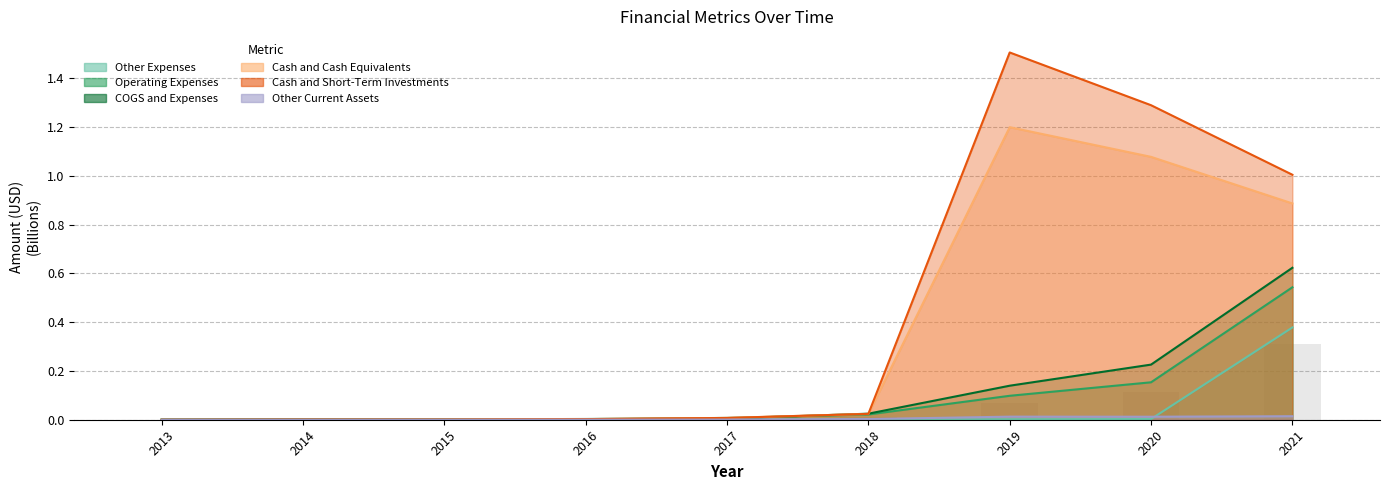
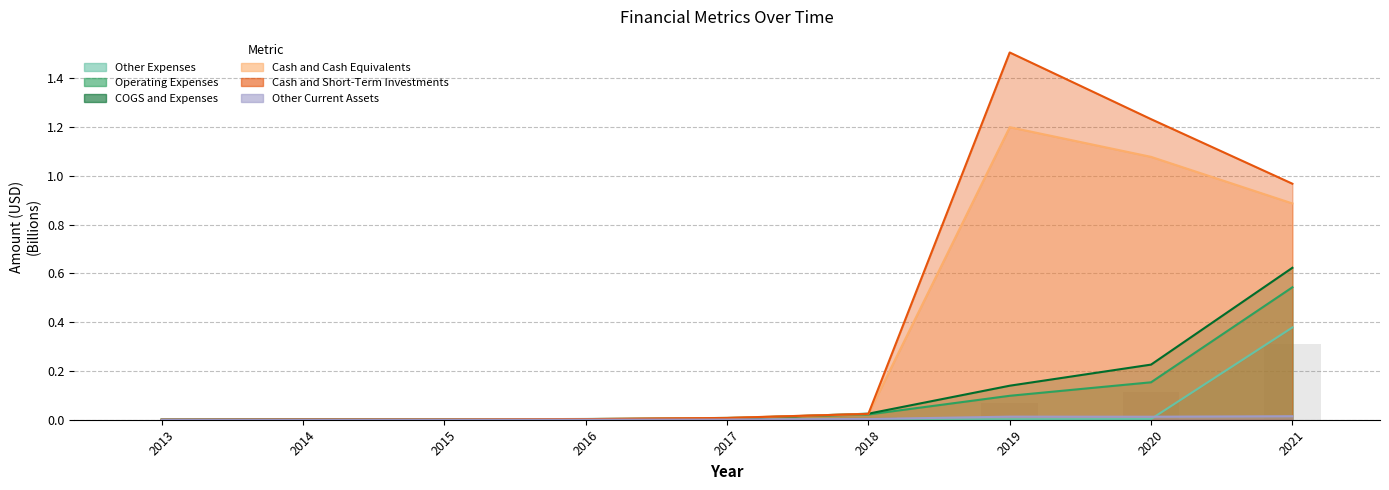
  {
    "Cash and Short-Term Investments": {
      "2019": 1.51,
-     "2020": 1.29,
-     "2021": 1.00
+     "2020": 1.23,
+     "2021": 0.97
    }
  }
